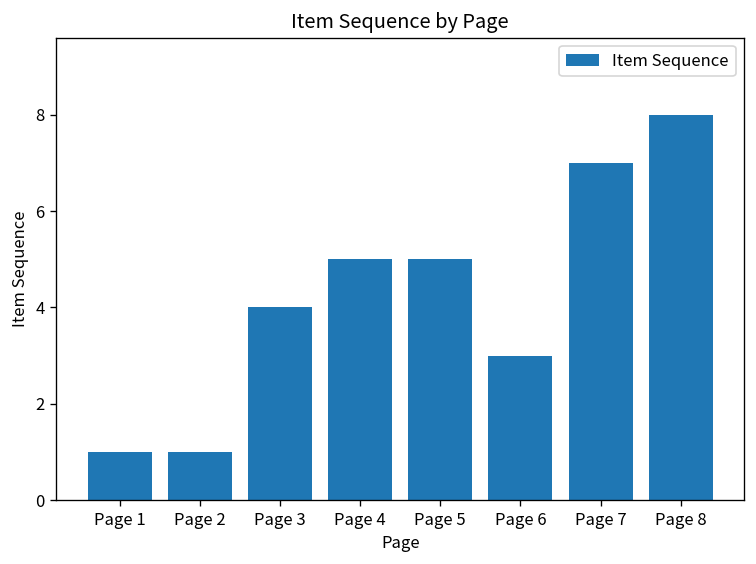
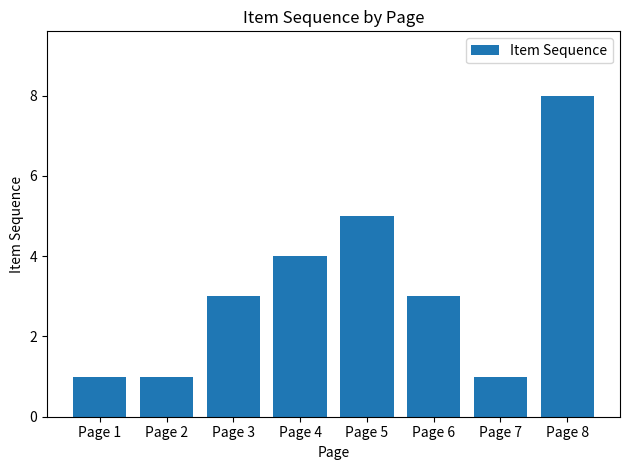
  {
    "Page 1": 1,
    "Page 2": 1,
-   "Page 3": 4,
-   "Page 4": 5,
+   "Page 3": 3,
+   "Page 4": 4,
    "Page 5": 5,
    "Page 6": 3,
-   "Page 7": 7,
+   "Page 7": 1,
    "Page 8": 8
  }
